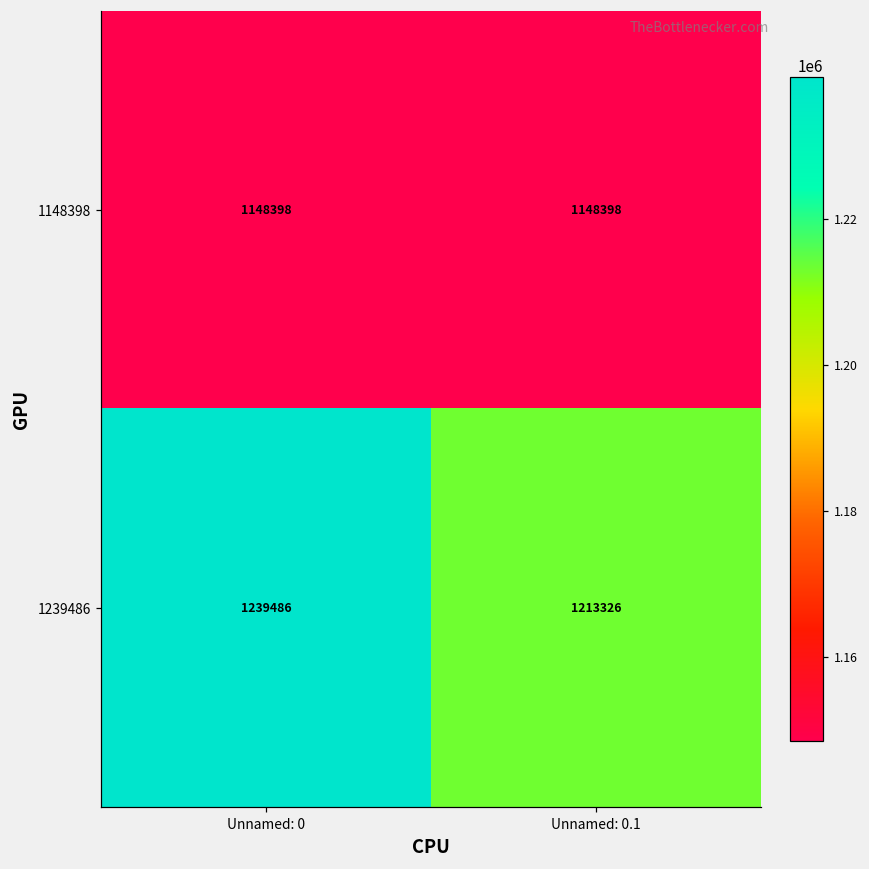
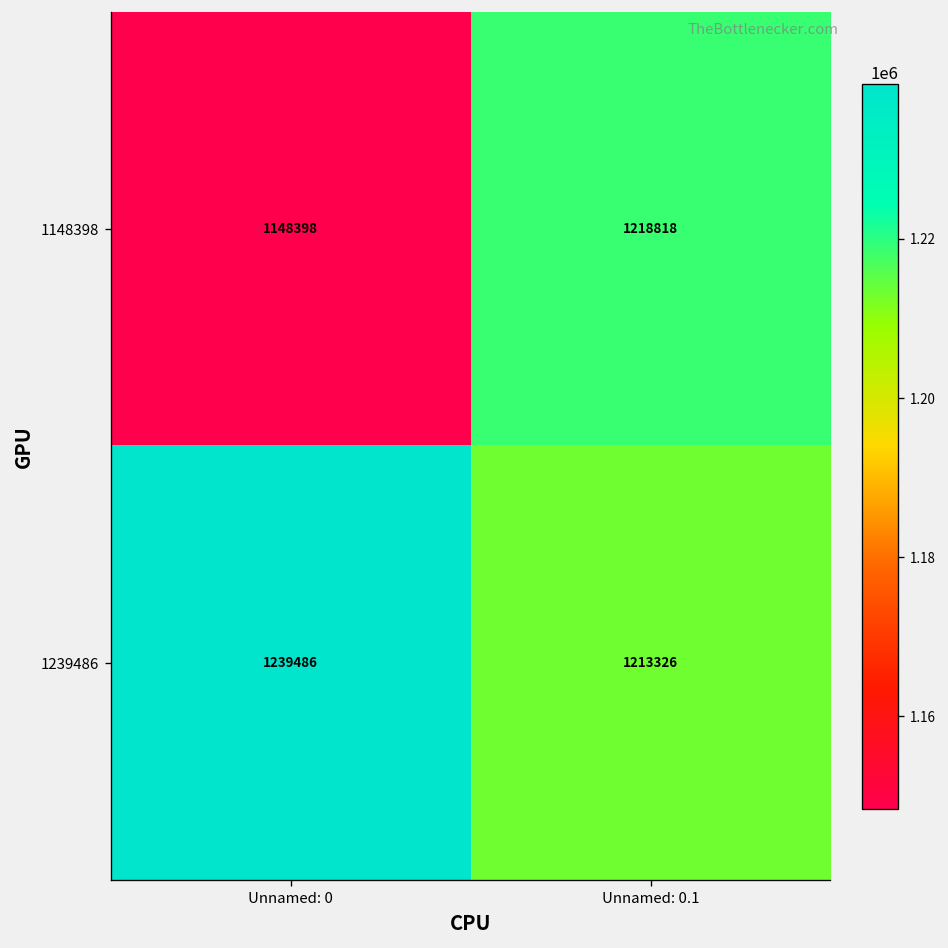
  {
    "1148398": {
      "Unnamed: 0": 1148398,
-     "Unnamed: 0.1": 1148398
+     "Unnamed: 0.1": 1218818
    },
    "1239486": {
      "Unnamed: 0": 1239486,
      "Unnamed: 0.1": 1213326
    }
  }
